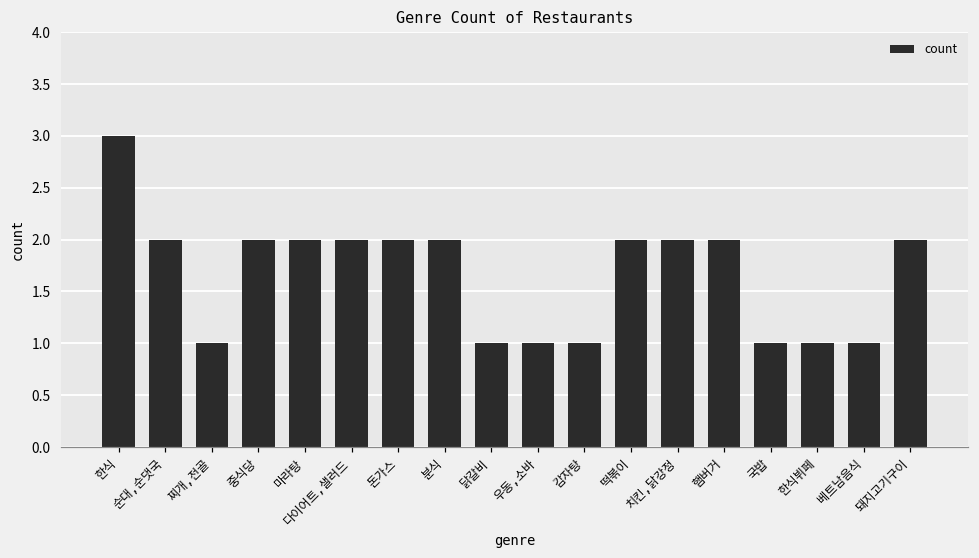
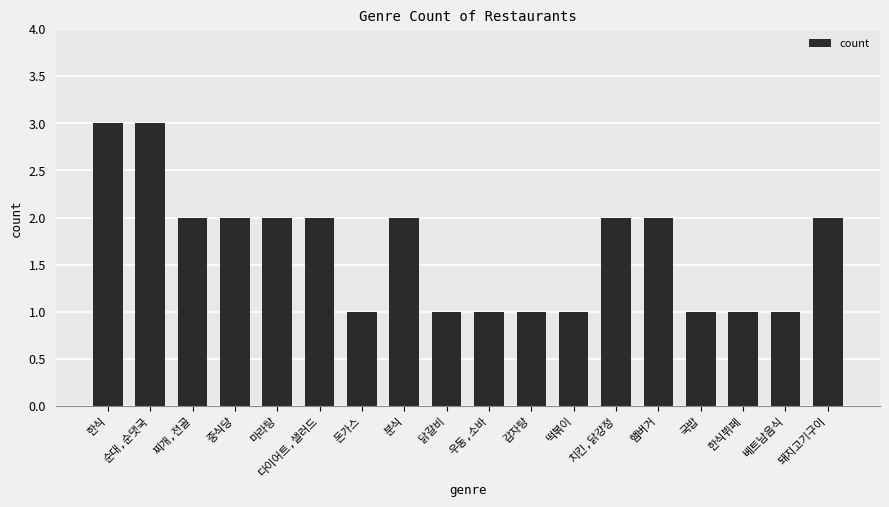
  {
    "한식": 3,
-   "순대,순댓국": 2,
-   "찌개,전골": 1,
+   "순대,순댓국": 3,
+   "찌개,전골": 2,
    "중식당": 2,
    "마라탕": 2,
    "다이어트,샐러드": 2,
-   "돈가스": 2,
+   "돈가스": 1,
    "분식": 2,
    "닭갈비": 1,
    "우동,소바": 1,
    "감자탕": 1,
-   "떡볶이": 2,
+   "떡볶이": 1,
    "치킨,닭강정": 2,
    "햄버거": 2,
    "국밥": 1,
    "한식뷔페": 1,
    "베트남음식": 1,
    "돼지고기구이": 2
  }
